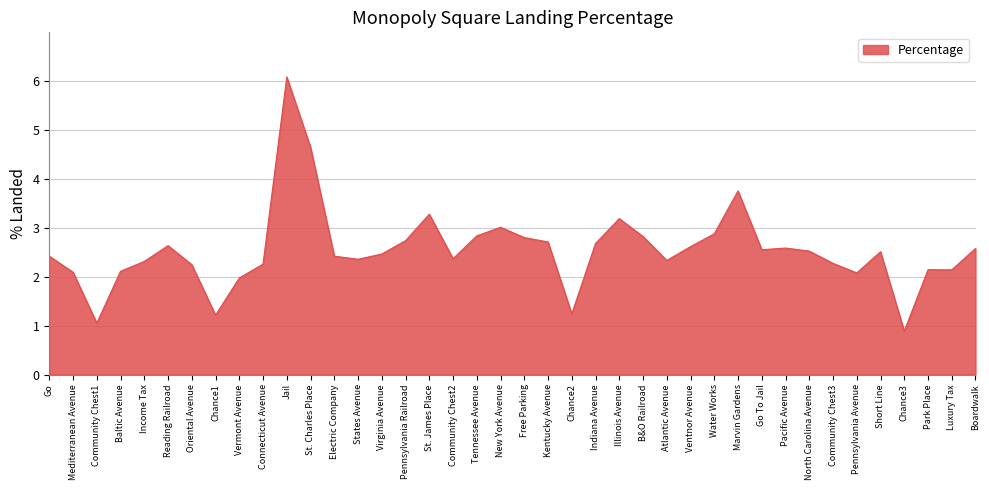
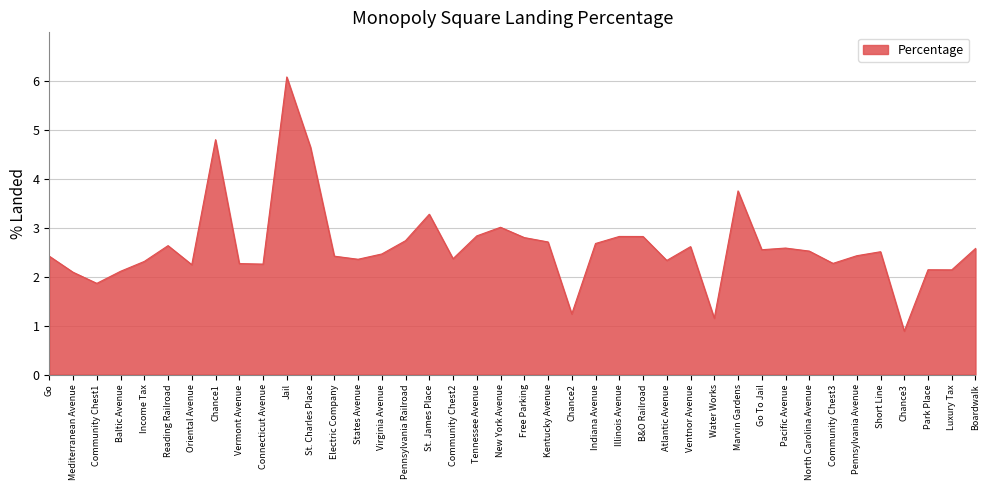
  {
    "Go": 2.4,
    "Mediterranean Avenue": 2.1,
-   "Community Chest1": 1.0,
+   "Community Chest1": 1.9,
    "Baltic Avenue": 2.1,
    "Income Tax": 2.3,
    "Reading Railroad": 2.6,
    "Oriental Avenue": 2.2,
-   "Chance1": 1.2,
-   "Vermont Avenue": 2.0,
+   "Chance1": 4.8,
+   "Vermont Avenue": 2.3,
    "Connecticut Avenue": 2.3,
    "Jail": 6.1,
    "St. Charles Place": 4.6,
    "Electric Company": 2.4,
    "States Avenue": 2.4,
    "Virginia Avenue": 2.5,
    "Pennsylvania Railroad": 2.7,
    "St. James Place": 3.3,
    "Community Chest2": 2.4,
    "Tennessee Avenue": 2.8,
    "New York Avenue": 3.0,
    "Free Parking": 2.8,
    "Kentucky Avenue": 2.7,
    "Chance2": 1.2,
    "Indiana Avenue": 2.7,
-   "Illinois Avenue": 3.2,
+   "Illinois Avenue": 2.8,
    "B&O Railroad": 2.8,
    "Atlantic Avenue": 2.3,
    "Ventnor Avenue": 2.6,
-   "Water Works": 2.9,
+   "Water Works": 1.2,
    "Marvin Gardens": 3.8,
    "Go To Jail": 2.6,
    "Pacific Avenue": 2.6,
    "North Carolina Avenue": 2.5,
    "Community Chest3": 2.3,
-   "Pennsylvania Avenue": 2.1,
+   "Pennsylvania Avenue": 2.4,
    "Short Line": 2.5,
    "Chance3": 0.9,
    "Park Place": 2.1,
    "Luxury Tax": 2.1,
    "Boardwalk": 2.6
  }
